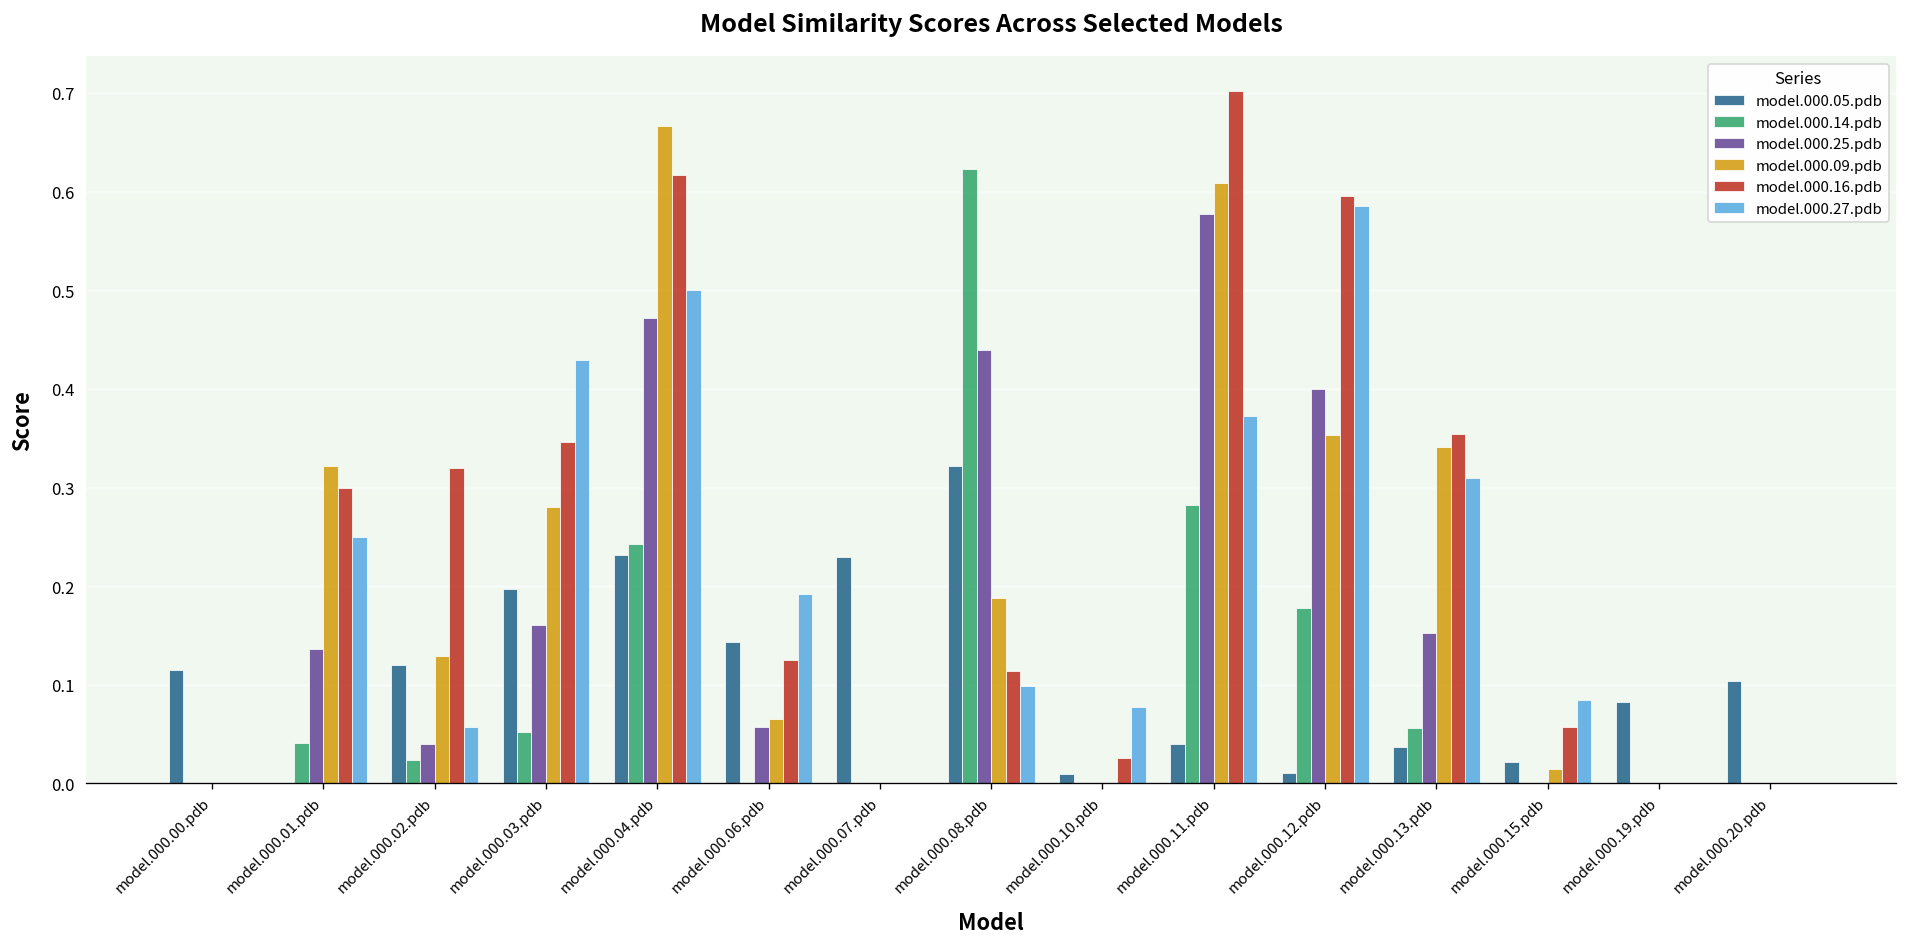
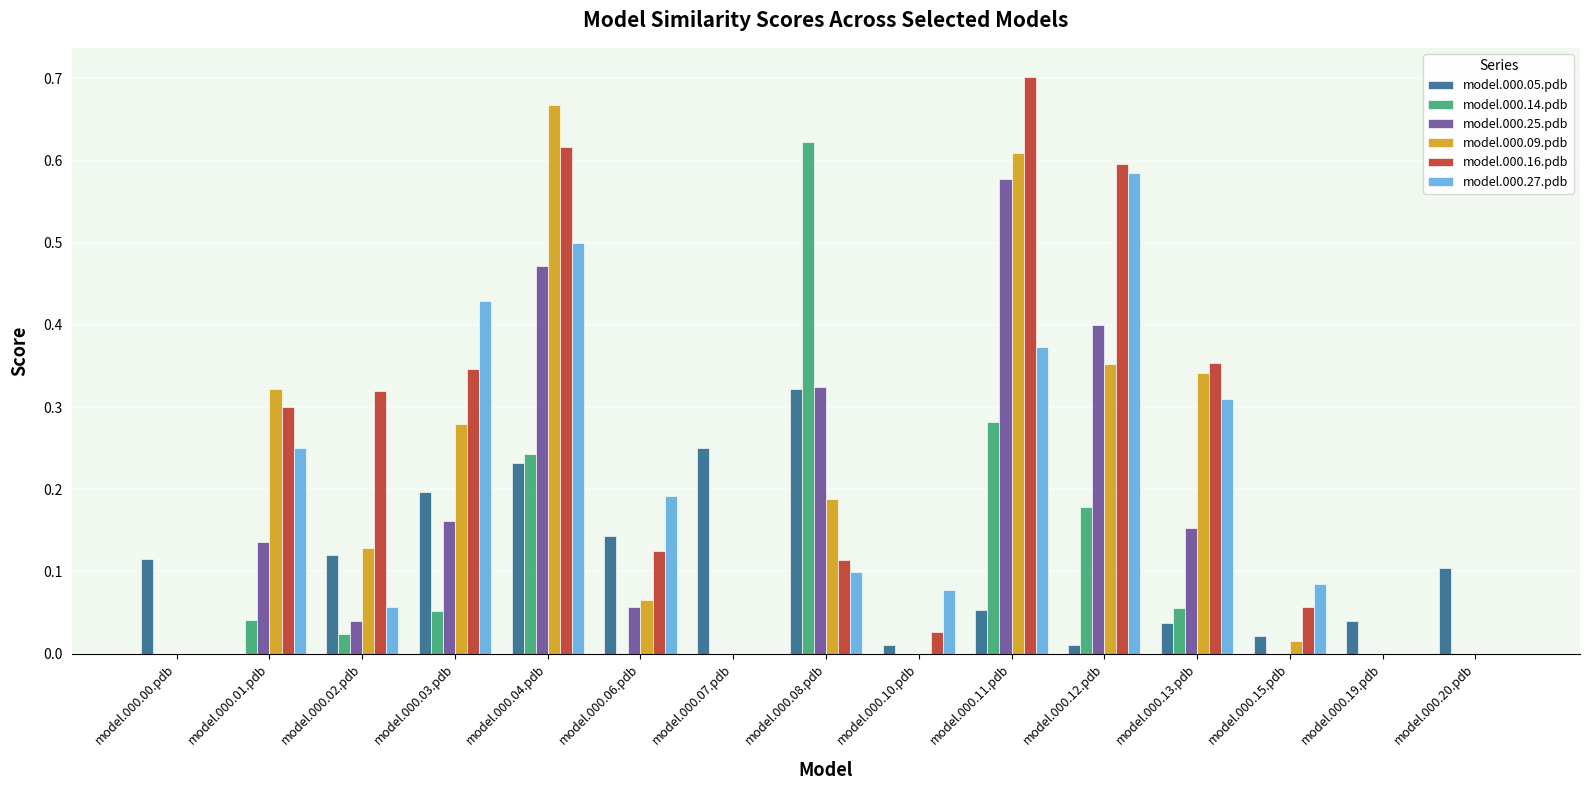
  {
    "model.000.05.pdb": {
      "model.000.00.pdb": 0.12,
      "model.000.01.pdb": 0.00,
      "model.000.02.pdb": 0.12,
      "model.000.03.pdb": 0.20,
      "model.000.04.pdb": 0.23,
      "model.000.06.pdb": 0.14,
-     "model.000.07.pdb": 0.23,
+     "model.000.07.pdb": 0.25,
      "model.000.08.pdb": 0.32,
      "model.000.10.pdb": 0.01,
-     "model.000.11.pdb": 0.04,
+     "model.000.11.pdb": 0.05,
      "model.000.12.pdb": 0.01,
      "model.000.13.pdb": 0.04,
      "model.000.15.pdb": 0.02,
-     "model.000.19.pdb": 0.08,
+     "model.000.19.pdb": 0.04,
      "model.000.20.pdb": 0.10
    },
    "model.000.14.pdb": {
      "model.000.00.pdb": 0.00,
      "model.000.01.pdb": 0.04,
      "model.000.02.pdb": 0.02,
      "model.000.03.pdb": 0.05,
      "model.000.04.pdb": 0.24,
      "model.000.06.pdb": 0.00,
      "model.000.07.pdb": 0.00,
      "model.000.08.pdb": 0.62,
      "model.000.10.pdb": 0.00,
      "model.000.11.pdb": 0.28,
      "model.000.12.pdb": 0.18,
      "model.000.13.pdb": 0.06,
      "model.000.15.pdb": 0.00,
      "model.000.19.pdb": 0.00,
      "model.000.20.pdb": 0.00
    },
    "model.000.25.pdb": {
      "model.000.00.pdb": 0.00,
      "model.000.01.pdb": 0.14,
      "model.000.02.pdb": 0.04,
      "model.000.03.pdb": 0.16,
      "model.000.04.pdb": 0.47,
      "model.000.06.pdb": 0.06,
      "model.000.07.pdb": 0.00,
-     "model.000.08.pdb": 0.44,
+     "model.000.08.pdb": 0.32,
      "model.000.10.pdb": 0.00,
      "model.000.11.pdb": 0.58,
      "model.000.12.pdb": 0.40,
      "model.000.13.pdb": 0.15,
      "model.000.15.pdb": 0.00,
      "model.000.19.pdb": 0.00,
      "model.000.20.pdb": 0.00
    },
    "model.000.09.pdb": {
      "model.000.00.pdb": 0.00,
      "model.000.01.pdb": 0.32,
      "model.000.02.pdb": 0.13,
      "model.000.03.pdb": 0.28,
      "model.000.04.pdb": 0.67,
      "model.000.06.pdb": 0.07,
      "model.000.07.pdb": 0.00,
      "model.000.08.pdb": 0.19,
      "model.000.10.pdb": 0.00,
      "model.000.11.pdb": 0.61,
      "model.000.12.pdb": 0.35,
      "model.000.13.pdb": 0.34,
      "model.000.15.pdb": 0.02,
      "model.000.19.pdb": 0.00,
      "model.000.20.pdb": 0.00
    },
    "model.000.16.pdb": {
      "model.000.00.pdb": 0.00,
      "model.000.01.pdb": 0.30,
      "model.000.02.pdb": 0.32,
      "model.000.03.pdb": 0.35,
      "model.000.04.pdb": 0.62,
      "model.000.06.pdb": 0.13,
      "model.000.07.pdb": 0.00,
      "model.000.08.pdb": 0.11,
      "model.000.10.pdb": 0.03,
      "model.000.11.pdb": 0.70,
      "model.000.12.pdb": 0.60,
      "model.000.13.pdb": 0.35,
      "model.000.15.pdb": 0.06,
      "model.000.19.pdb": 0.00,
      "model.000.20.pdb": 0.00
    },
    "model.000.27.pdb": {
      "model.000.00.pdb": 0.00,
      "model.000.01.pdb": 0.25,
      "model.000.02.pdb": 0.06,
      "model.000.03.pdb": 0.43,
      "model.000.04.pdb": 0.50,
      "model.000.06.pdb": 0.19,
      "model.000.07.pdb": 0.00,
      "model.000.08.pdb": 0.10,
      "model.000.10.pdb": 0.08,
      "model.000.11.pdb": 0.37,
      "model.000.12.pdb": 0.59,
      "model.000.13.pdb": 0.31,
      "model.000.15.pdb": 0.09,
      "model.000.19.pdb": 0.00,
      "model.000.20.pdb": 0.00
    }
  }
